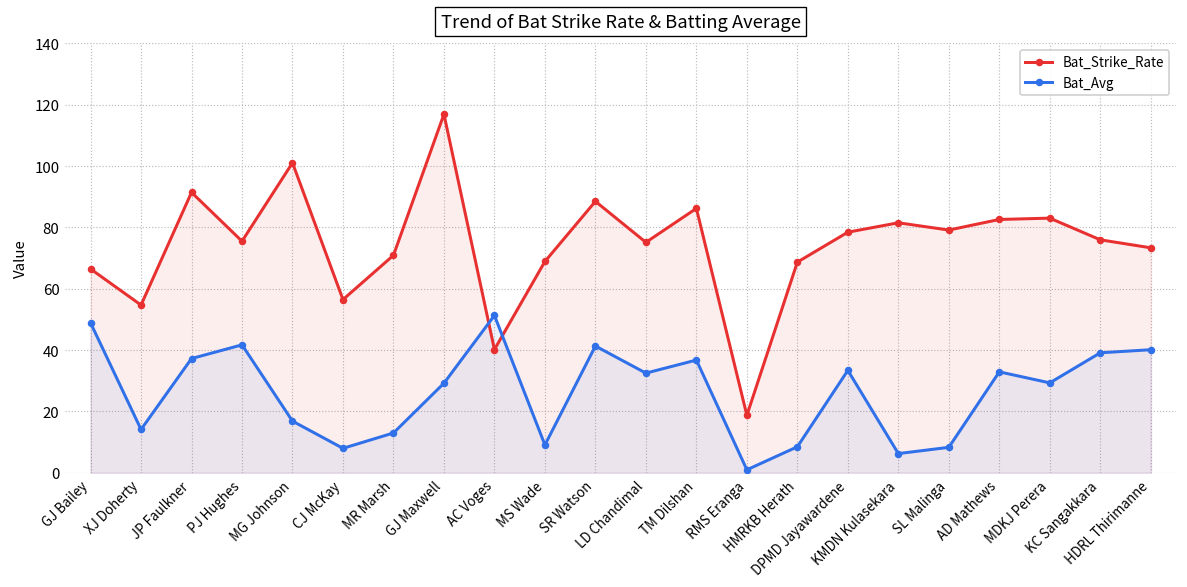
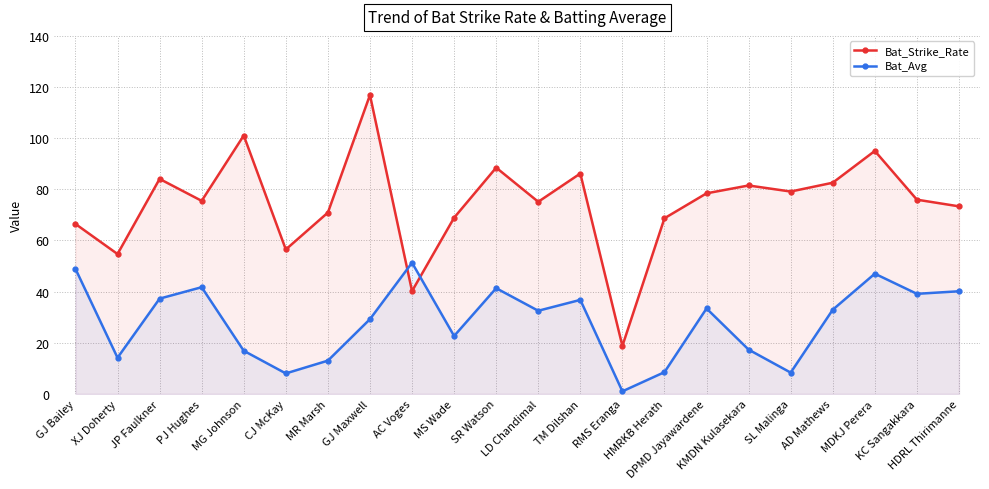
  {
    "Bat_Strike_Rate": {
      "GJ Bailey": 66,
      "XJ Doherty": 55,
-     "JP Faulkner": 91,
+     "JP Faulkner": 84,
      "PJ Hughes": 75,
      "MG Johnson": 101,
      "CJ McKay": 56,
      "MR Marsh": 71,
      "GJ Maxwell": 117,
      "AC Voges": 40,
      "MS Wade": 69,
      "SR Watson": 88,
      "LD Chandimal": 75,
      "TM Dilshan": 86,
      "RMS Eranga": 19,
      "HMRKB Herath": 69,
      "DPMD Jayawardene": 78,
      "KMDN Kulasekara": 82,
      "SL Malinga": 79,
      "AD Mathews": 83,
-     "MDKJ Perera": 83,
+     "MDKJ Perera": 95,
      "KC Sangakkara": 76,
      "HDRL Thirimanne": 73
    },
    "Bat_Avg": {
      "GJ Bailey": 49,
      "XJ Doherty": 14,
      "JP Faulkner": 37,
      "PJ Hughes": 42,
      "MG Johnson": 17,
      "CJ McKay": 8,
      "MR Marsh": 13,
      "GJ Maxwell": 29,
      "AC Voges": 51,
-     "MS Wade": 9,
+     "MS Wade": 23,
      "SR Watson": 41,
      "LD Chandimal": 33,
      "TM Dilshan": 37,
      "RMS Eranga": 1,
      "HMRKB Herath": 9,
      "DPMD Jayawardene": 33,
-     "KMDN Kulasekara": 6,
+     "KMDN Kulasekara": 17,
      "SL Malinga": 8,
      "AD Mathews": 33,
-     "MDKJ Perera": 29,
+     "MDKJ Perera": 47,
      "KC Sangakkara": 39,
      "HDRL Thirimanne": 40
    }
  }
